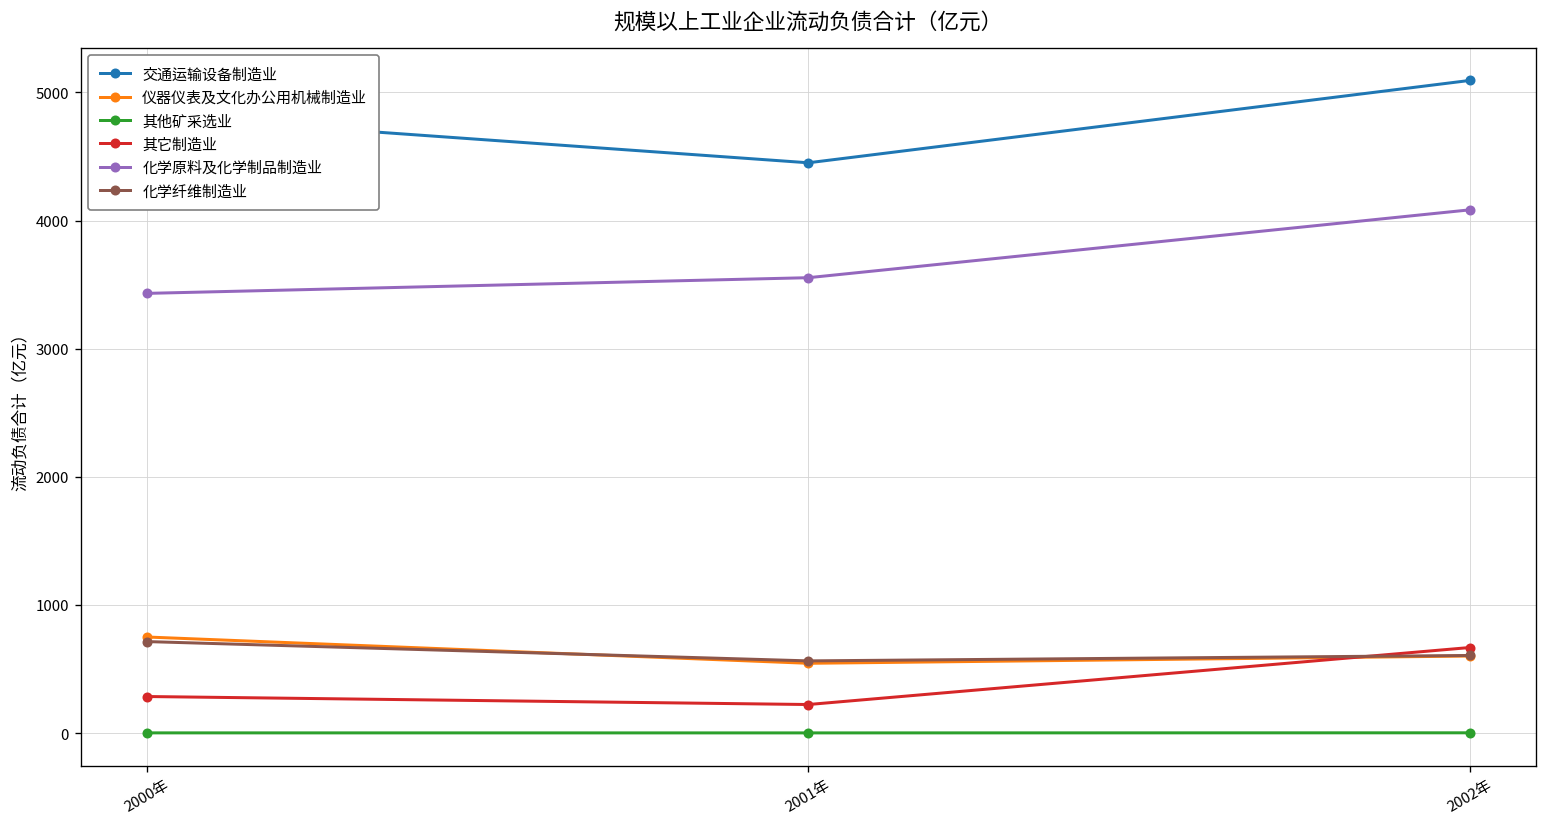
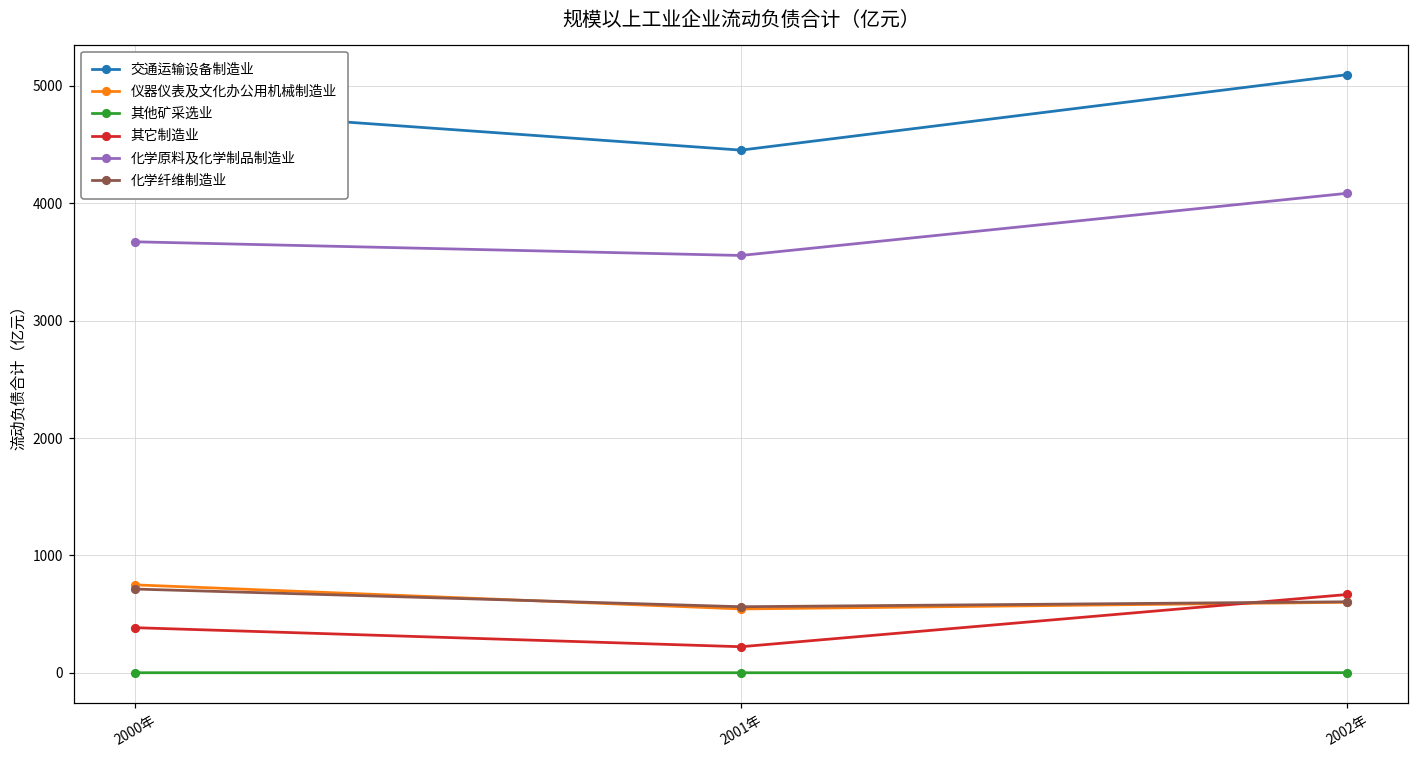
  {
    "交通运输设备制造业": {
      "2001年": 4450,
      "2002年": 5090
    },
    "仪器仪表及文化办公用机械制造业": {
      "2000年": 750
    },
    "其他矿采选业": {
      "2000年": 0,
      "2001年": 0,
      "2002年": 0
    },
    "其它制造业": {
-     "2000年": 290,
+     "2000年": 390,
      "2001年": 220,
      "2002年": 670
    },
    "化学原料及化学制品制造业": {
-     "2000年": 3430,
+     "2000年": 3670,
      "2001年": 3550,
      "2002年": 4080
    },
    "化学纤维制造业": {
      "2000年": 710
    }
  }
